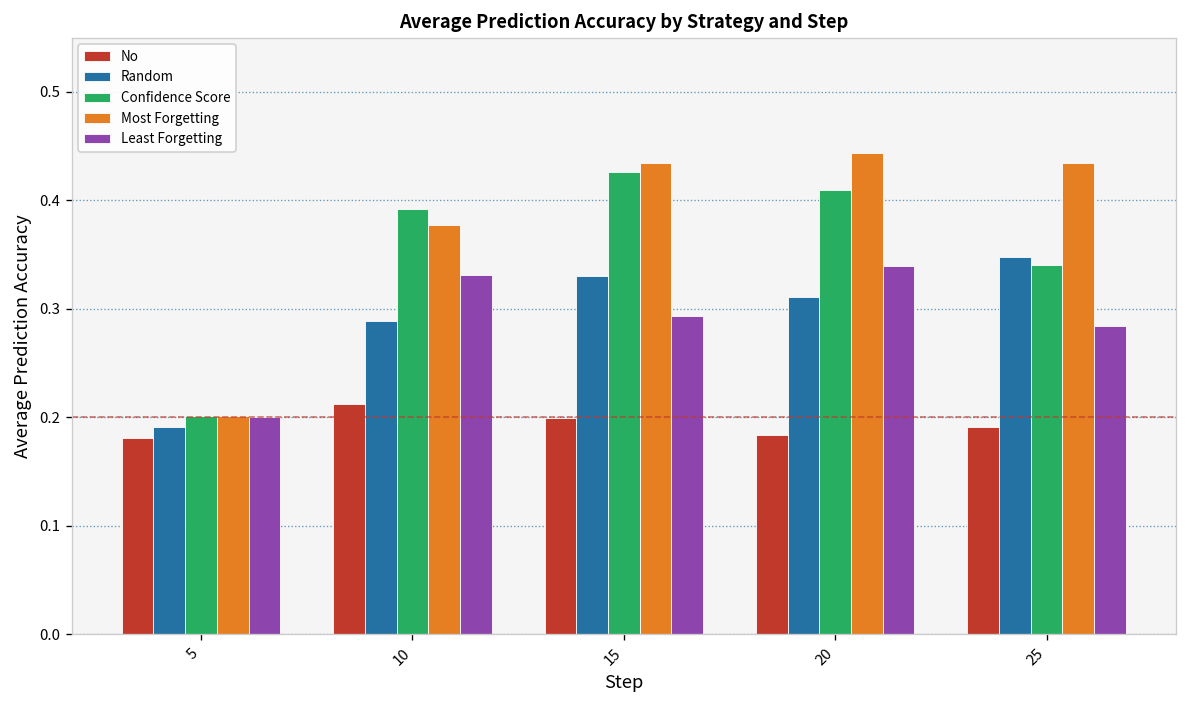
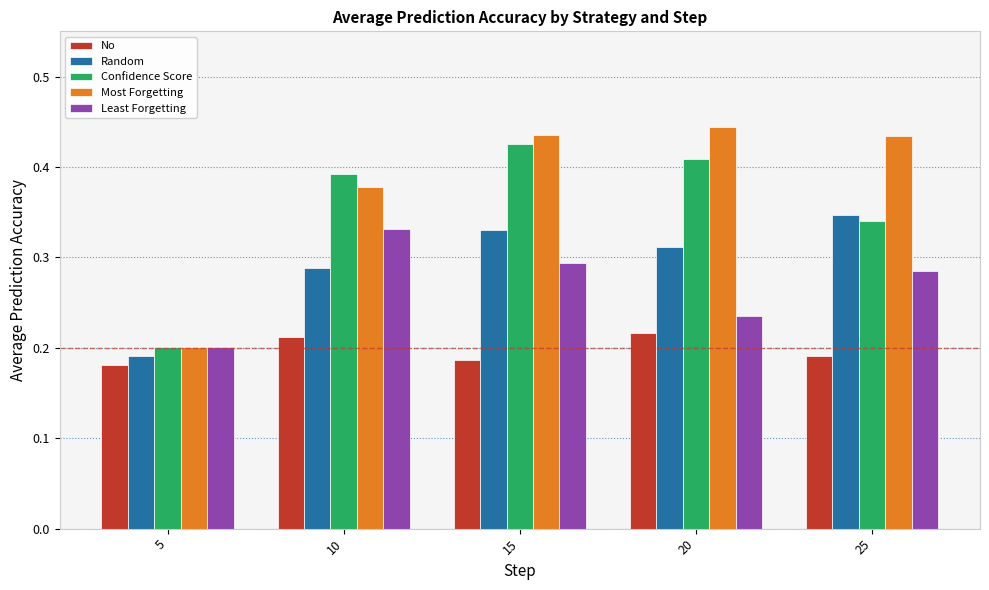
  {
    "No": {
      "5": 0.18,
      "10": 0.21,
-     "15": 0.20,
-     "20": 0.18,
+     "15": 0.19,
+     "20": 0.22,
      "25": 0.19
    },
    "Random": {
      "5": 0.19,
      "10": 0.29,
      "15": 0.33,
      "20": 0.31,
      "25": 0.35
    },
    "Confidence Score": {
      "5": 0.20,
      "10": 0.39,
      "15": 0.43,
      "20": 0.41,
      "25": 0.34
    },
    "Most Forgetting": {
      "5": 0.20,
      "10": 0.38,
      "15": 0.43,
      "20": 0.44,
      "25": 0.43
    },
    "Least Forgetting": {
      "5": 0.20,
      "10": 0.33,
      "15": 0.29,
-     "20": 0.34,
+     "20": 0.24,
      "25": 0.28
    }
  }
